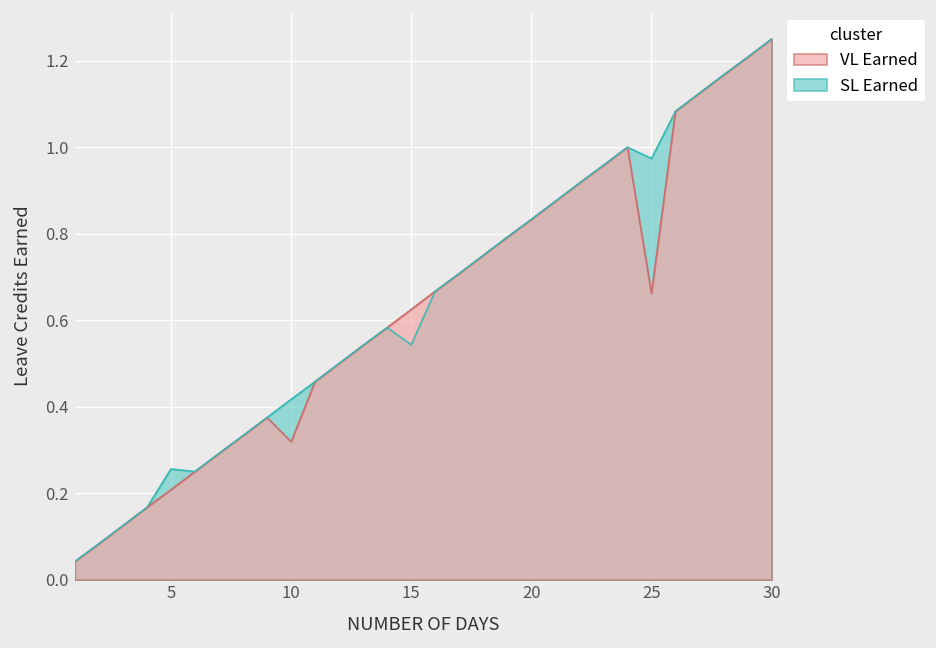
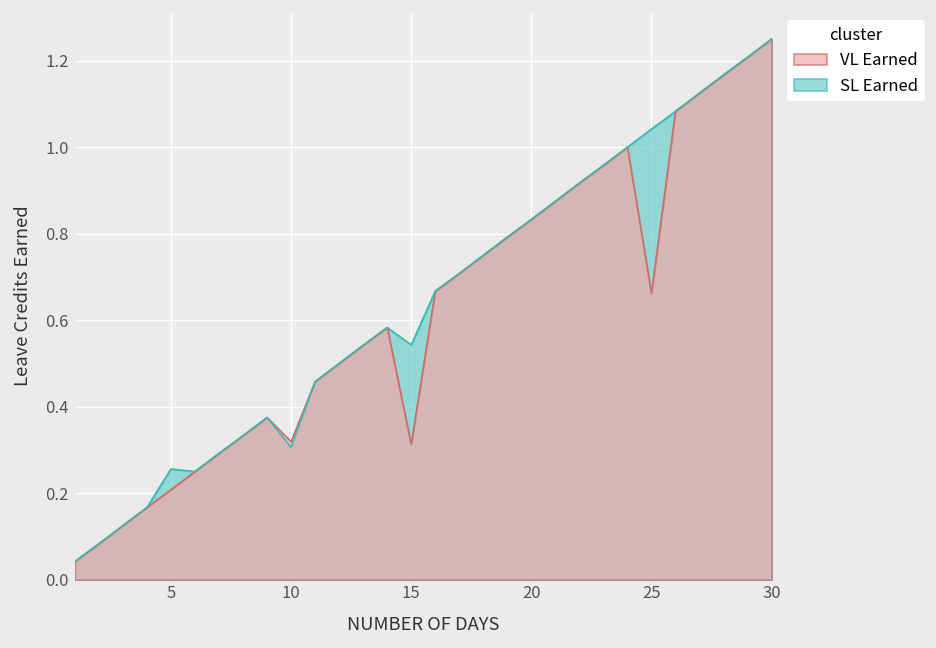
  {
    "SL Earned": {
      "5": 0.26,
-     "10": 0.42,
+     "10": 0.31,
      "15": 0.54,
-     "25": 0.97
+     "25": 1.04
    },
    "VL Earned": {
      "5": 0.21,
      "10": 0.32,
-     "15": 0.63,
+     "15": 0.31,
      "25": 0.66
    }
  }
